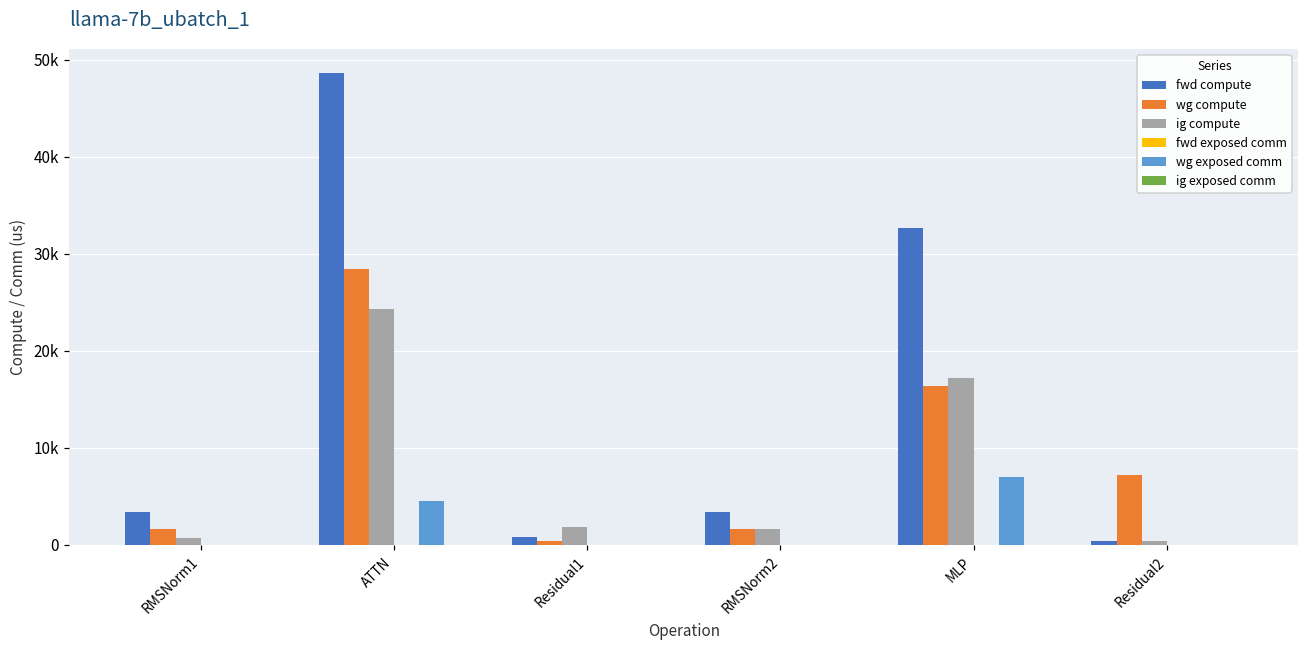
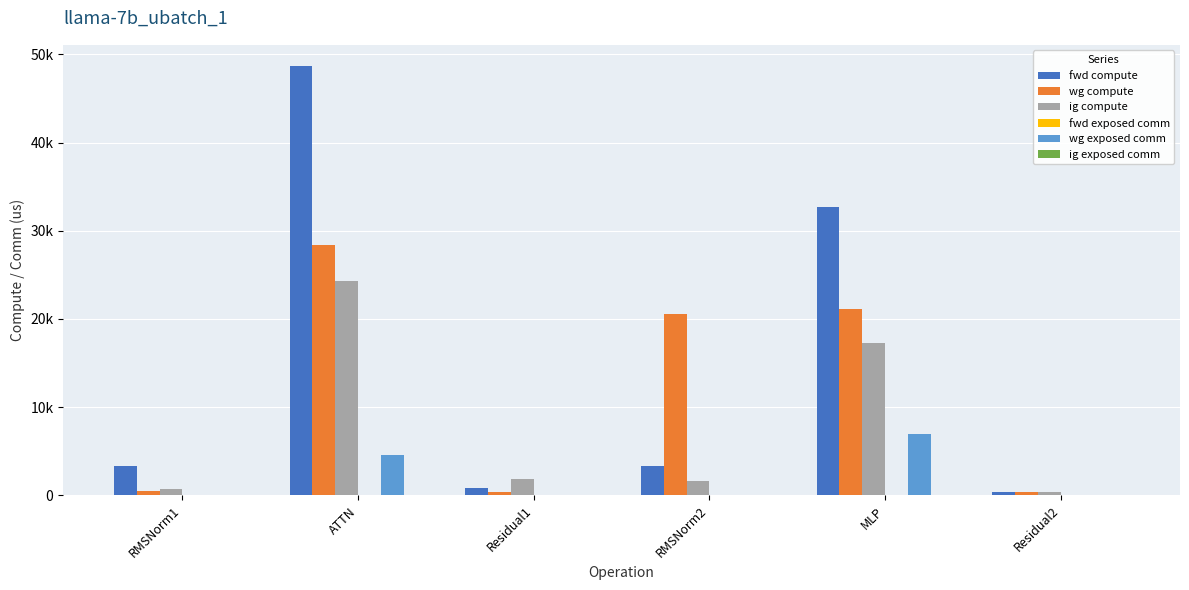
  {
    "wg compute": {
-     "RMSNorm1": 2000,
+     "RMSNorm1": 1000,
      "ATTN": 28000,
      "Residual1": 0,
-     "RMSNorm2": 2000,
-     "MLP": 16000,
-     "Residual2": 7000
+     "RMSNorm2": 21000,
+     "MLP": 21000,
+     "Residual2": 0
    },
    "ig compute": {
      "RMSNorm1": 1000,
      "ATTN": 24000,
      "Residual1": 2000,
      "RMSNorm2": 2000,
      "MLP": 17000,
      "Residual2": 0
    },
    "fwd exposed comm": {
      "RMSNorm1": 0,
      "ATTN": 0,
      "Residual1": 0,
      "RMSNorm2": 0,
      "MLP": 0,
      "Residual2": 0
    },
    "ig exposed comm": {
      "RMSNorm1": 0,
      "ATTN": 0,
      "Residual1": 0,
      "RMSNorm2": 0,
      "MLP": 0,
      "Residual2": 0
    }
  }
